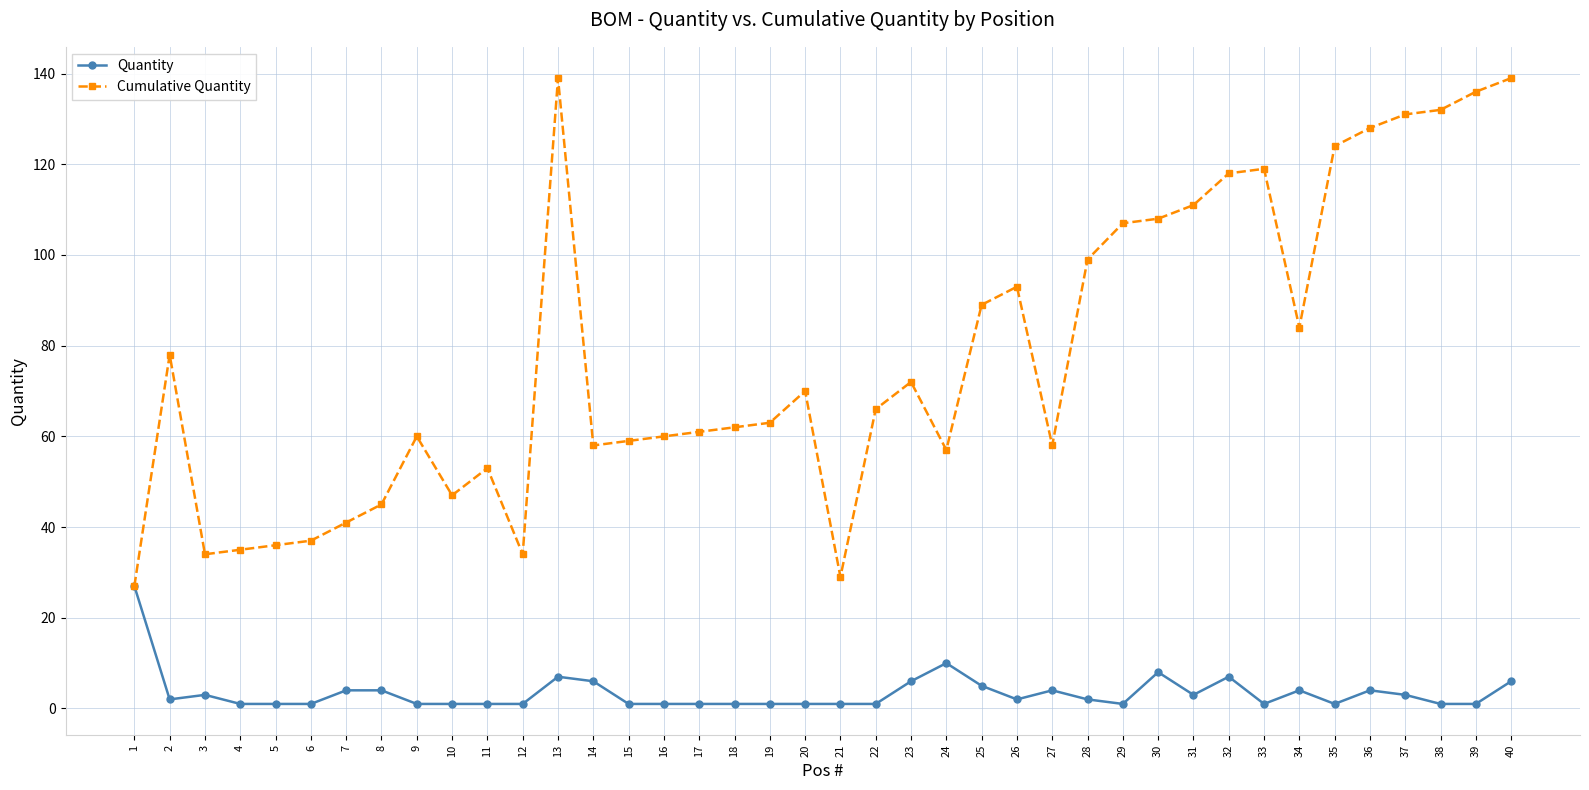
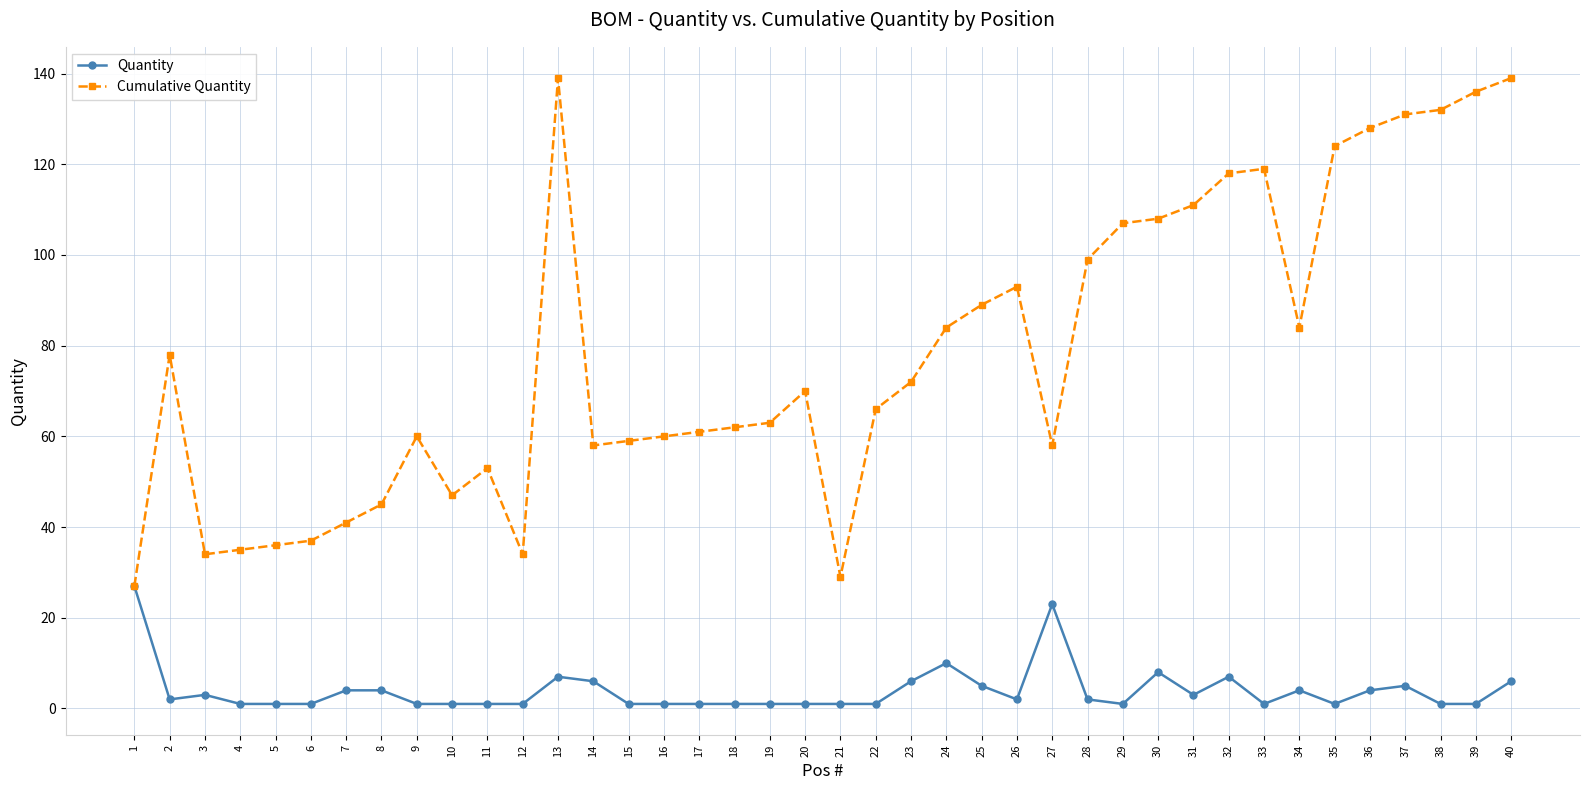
  {
    "Quantity": {
      "2": 2,
      "3": 3,
      "4": 1,
      "5": 1,
      "6": 1,
      "7": 4,
      "8": 4,
      "9": 1,
      "10": 1,
      "11": 1,
      "12": 1,
      "13": 7,
      "14": 6,
      "15": 1,
      "16": 1,
      "17": 1,
      "18": 1,
      "19": 1,
      "20": 1,
      "21": 1,
      "22": 1,
      "23": 6,
      "24": 10,
      "25": 5,
      "26": 2,
-     "27": 4,
+     "27": 23,
      "28": 2,
      "29": 1,
      "30": 8,
      "31": 3,
      "32": 7,
      "33": 1,
      "34": 4,
      "35": 1,
      "36": 4,
-     "37": 3,
+     "37": 5,
      "38": 1,
      "39": 1,
      "40": 6
    },
    "Cumulative Quantity": {
      "2": 78,
      "3": 34,
      "4": 35,
      "5": 36,
      "6": 37,
      "7": 41,
      "8": 45,
      "9": 60,
      "10": 47,
      "11": 53,
      "12": 34,
      "13": 139,
      "14": 58,
      "15": 59,
      "16": 60,
      "17": 61,
      "18": 62,
      "19": 63,
      "20": 70,
      "21": 29,
      "22": 66,
      "23": 72,
-     "24": 57,
+     "24": 84,
      "25": 89,
      "26": 93,
      "27": 58,
      "28": 99,
      "29": 107,
      "30": 108,
      "31": 111,
      "32": 118,
      "33": 119,
      "34": 84,
      "35": 124,
      "36": 128,
      "37": 131,
      "38": 132,
      "39": 136,
      "40": 139
    }
  }
